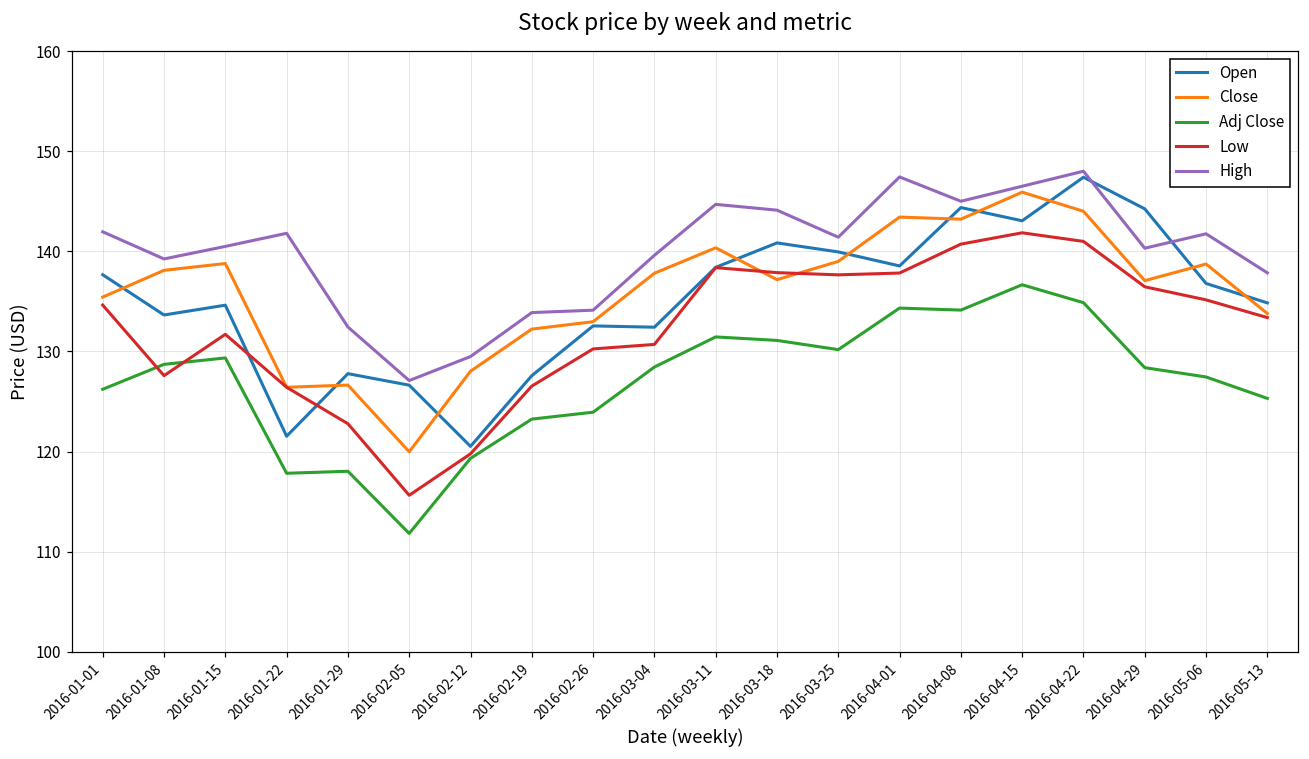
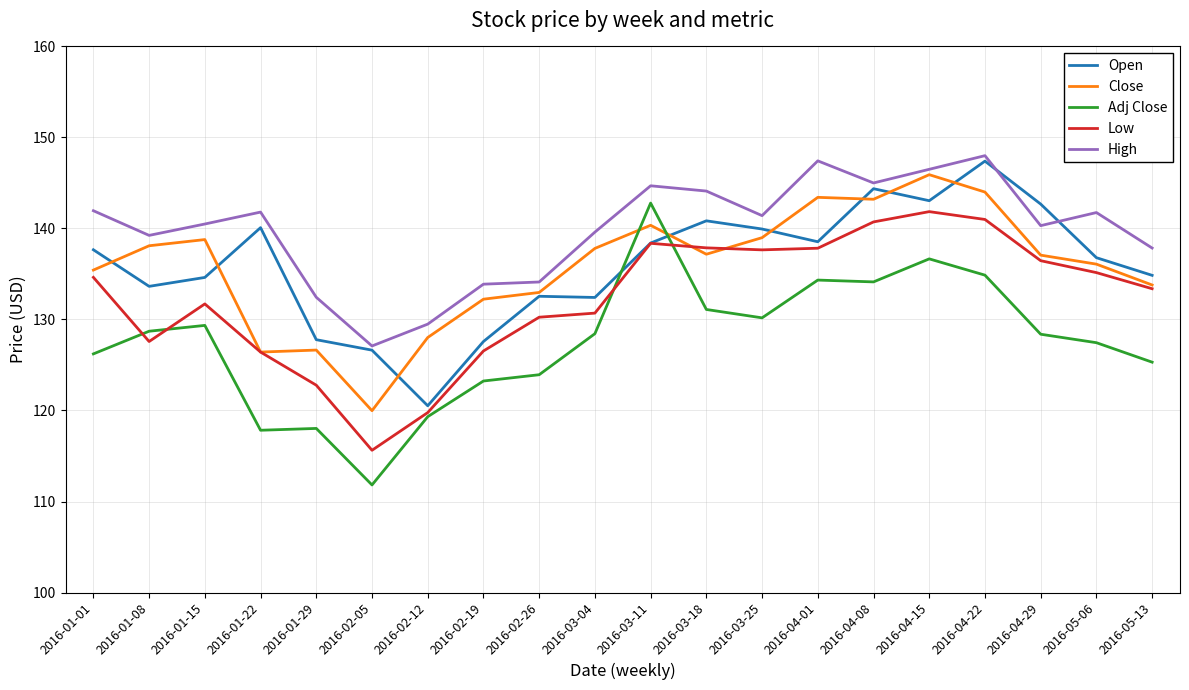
  {
    "Open": {
      "2016-01-01": 138,
      "2016-01-08": 134,
      "2016-01-15": 135,
-     "2016-01-22": 122,
+     "2016-01-22": 140,
      "2016-01-29": 128,
      "2016-02-05": 127,
      "2016-02-12": 121,
      "2016-02-19": 128,
      "2016-02-26": 133,
      "2016-03-04": 132,
      "2016-03-18": 141,
      "2016-03-25": 140,
      "2016-04-01": 139,
      "2016-04-08": 144,
      "2016-04-15": 143,
      "2016-04-22": 147,
-     "2016-04-29": 144,
+     "2016-04-29": 143,
      "2016-05-06": 137,
      "2016-05-13": 135
    },
    "Close": {
      "2016-01-01": 135,
      "2016-01-08": 138,
      "2016-01-15": 139,
      "2016-01-29": 127,
      "2016-02-05": 120,
      "2016-02-12": 128,
      "2016-02-19": 132,
      "2016-02-26": 133,
      "2016-03-04": 138,
      "2016-03-11": 140,
      "2016-03-18": 137,
      "2016-03-25": 139,
      "2016-04-01": 143,
      "2016-04-08": 143,
      "2016-04-15": 146,
      "2016-04-22": 144,
      "2016-04-29": 137,
-     "2016-05-06": 139,
+     "2016-05-06": 136,
      "2016-05-13": 134
    },
    "Adj Close": {
      "2016-01-01": 126,
      "2016-01-08": 129,
      "2016-01-15": 129,
      "2016-01-22": 118,
      "2016-01-29": 118,
      "2016-02-05": 112,
      "2016-02-12": 119,
      "2016-02-19": 123,
      "2016-02-26": 124,
      "2016-03-04": 128,
-     "2016-03-11": 131,
+     "2016-03-11": 143,
      "2016-03-18": 131,
      "2016-03-25": 130,
      "2016-04-01": 134,
      "2016-04-08": 134,
      "2016-04-15": 137,
      "2016-04-22": 135,
      "2016-04-29": 128,
      "2016-05-06": 127,
      "2016-05-13": 125
    },
    "Low": {
      "2016-01-01": 135,
      "2016-01-08": 128,
      "2016-01-15": 132,
      "2016-01-29": 123,
      "2016-02-05": 116,
      "2016-02-12": 120,
      "2016-02-19": 127,
      "2016-02-26": 130,
      "2016-03-04": 131,
      "2016-03-18": 138,
      "2016-03-25": 138,
      "2016-04-01": 138,
      "2016-04-08": 141,
      "2016-04-15": 142,
      "2016-04-22": 141,
      "2016-04-29": 136,
      "2016-05-06": 135,
      "2016-05-13": 133
    },
    "High": {
      "2016-01-01": 142,
      "2016-01-08": 139,
      "2016-01-15": 140,
      "2016-01-22": 142,
      "2016-01-29": 132,
      "2016-02-05": 127,
      "2016-02-12": 129,
      "2016-02-19": 134,
      "2016-02-26": 134,
      "2016-03-04": 140,
      "2016-03-11": 145,
      "2016-03-18": 144,
      "2016-03-25": 141,
      "2016-04-01": 147,
      "2016-04-08": 145,
      "2016-04-15": 147,
      "2016-04-22": 148,
      "2016-04-29": 140,
      "2016-05-06": 142,
      "2016-05-13": 138
    }
  }
